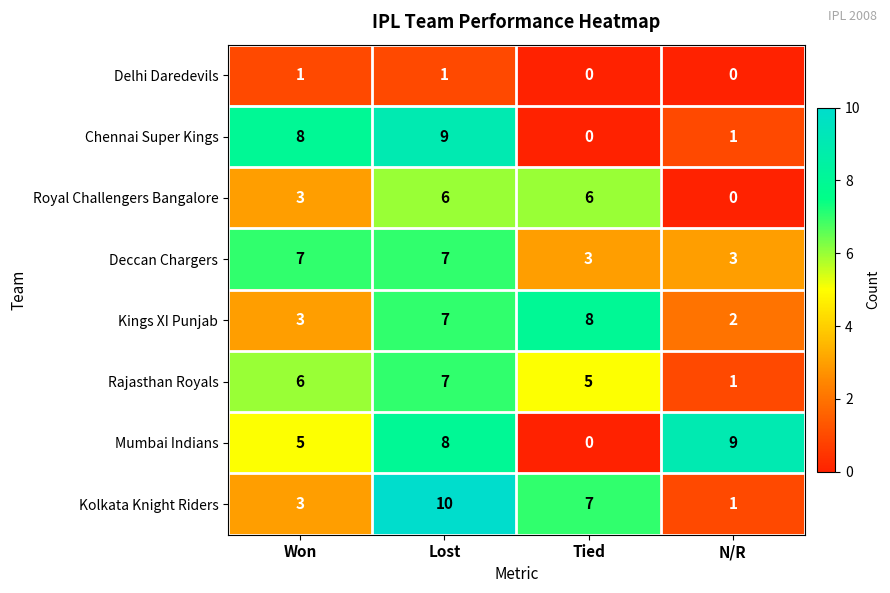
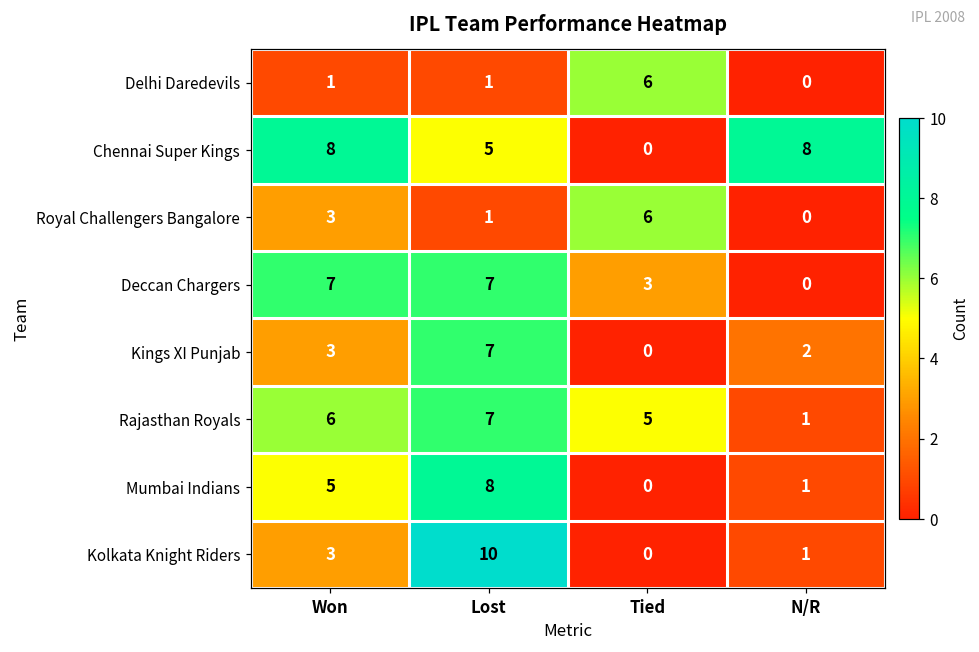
  {
    "Delhi Daredevils": {
      "Won": 1,
      "Lost": 1,
-     "Tied": 0,
+     "Tied": 6,
      "N/R": 0
    },
    "Chennai Super Kings": {
      "Won": 8,
-     "Lost": 9,
+     "Lost": 5,
      "Tied": 0,
-     "N/R": 1
+     "N/R": 8
    },
    "Royal Challengers Bangalore": {
      "Won": 3,
-     "Lost": 6,
+     "Lost": 1,
      "Tied": 6,
      "N/R": 0
    },
    "Deccan Chargers": {
      "Won": 7,
      "Lost": 7,
      "Tied": 3,
-     "N/R": 3
+     "N/R": 0
    },
    "Kings XI Punjab": {
      "Won": 3,
      "Lost": 7,
-     "Tied": 8,
+     "Tied": 0,
      "N/R": 2
    },
    "Rajasthan Royals": {
      "Won": 6,
      "Lost": 7,
      "Tied": 5,
      "N/R": 1
    },
    "Mumbai Indians": {
      "Won": 5,
      "Lost": 8,
      "Tied": 0,
-     "N/R": 9
+     "N/R": 1
    },
    "Kolkata Knight Riders": {
      "Won": 3,
      "Lost": 10,
-     "Tied": 7,
+     "Tied": 0,
      "N/R": 1
    }
  }
